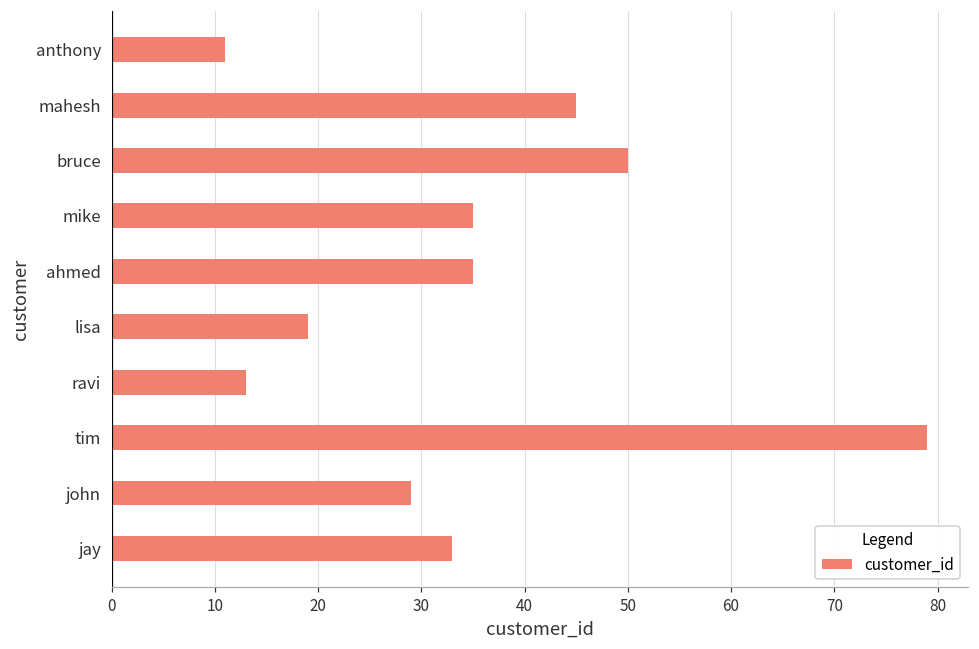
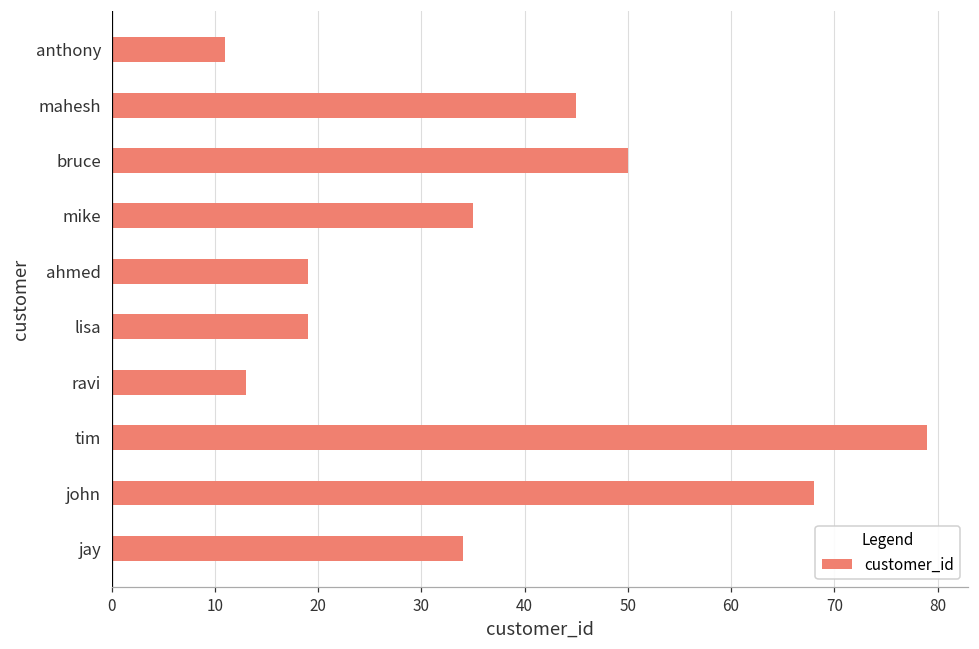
  {
    "anthony": 11,
    "mahesh": 45,
    "bruce": 50,
    "mike": 35,
-   "ahmed": 35,
+   "ahmed": 19,
    "lisa": 19,
    "ravi": 13,
    "tim": 79,
-   "john": 29,
-   "jay": 33
+   "john": 68,
+   "jay": 34
  }
